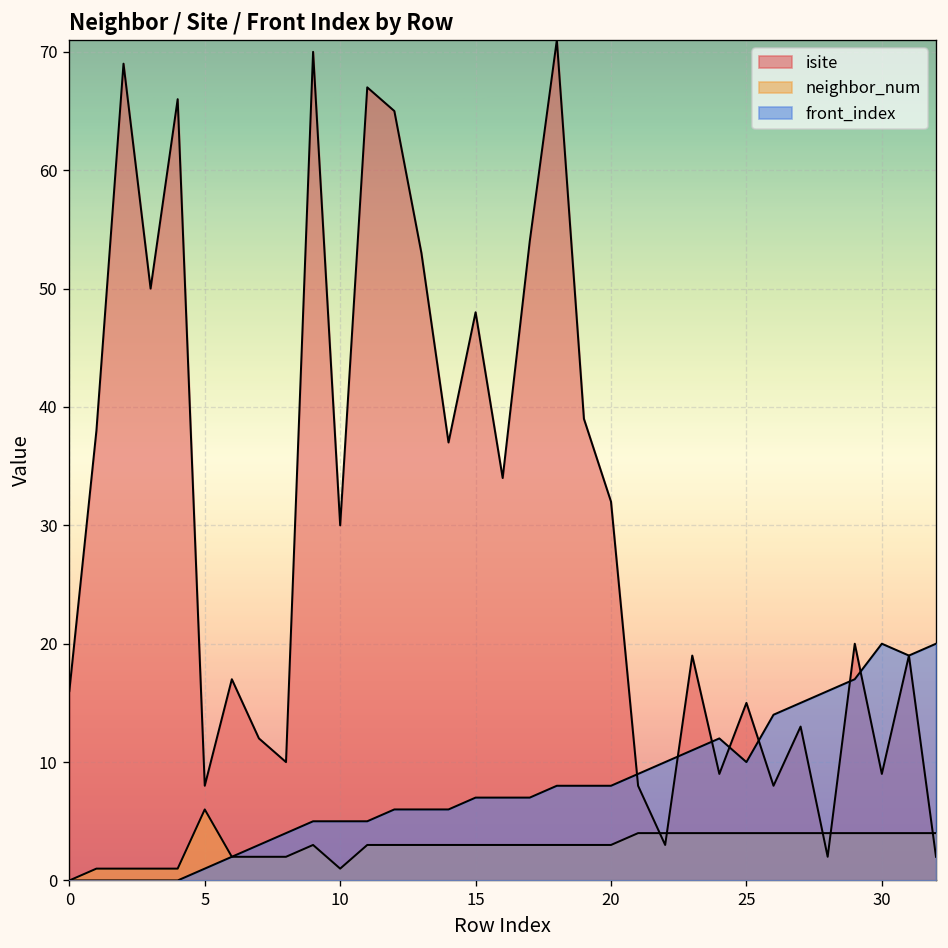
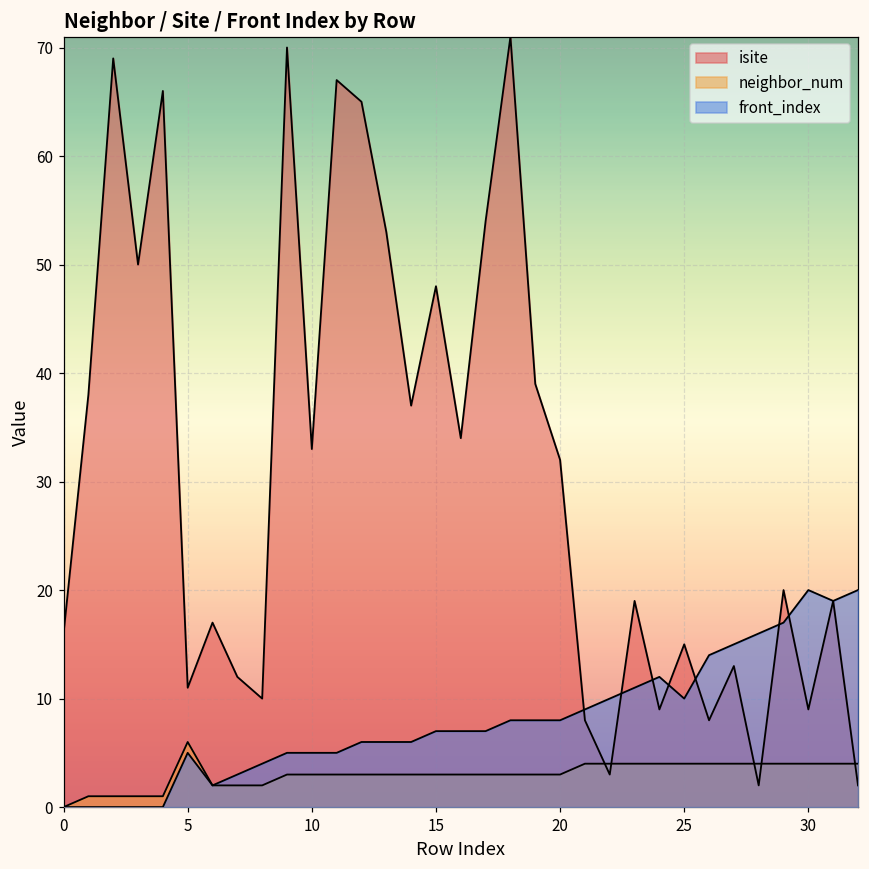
  {
    "isite": {
      "0": 16,
-     "5": 8,
-     "10": 30,
+     "5": 11,
+     "10": 33,
      "15": 48,
      "20": 32,
      "25": 15,
      "30": 9
    },
    "neighbor_num": {
      "5": 6,
-     "10": 1,
+     "10": 3,
      "15": 3,
      "20": 3,
      "25": 4,
      "30": 4
    },
    "front_index": {
-     "5": 1,
+     "5": 5,
      "10": 5,
      "15": 7,
      "20": 8,
      "25": 10,
      "30": 20
    }
  }
